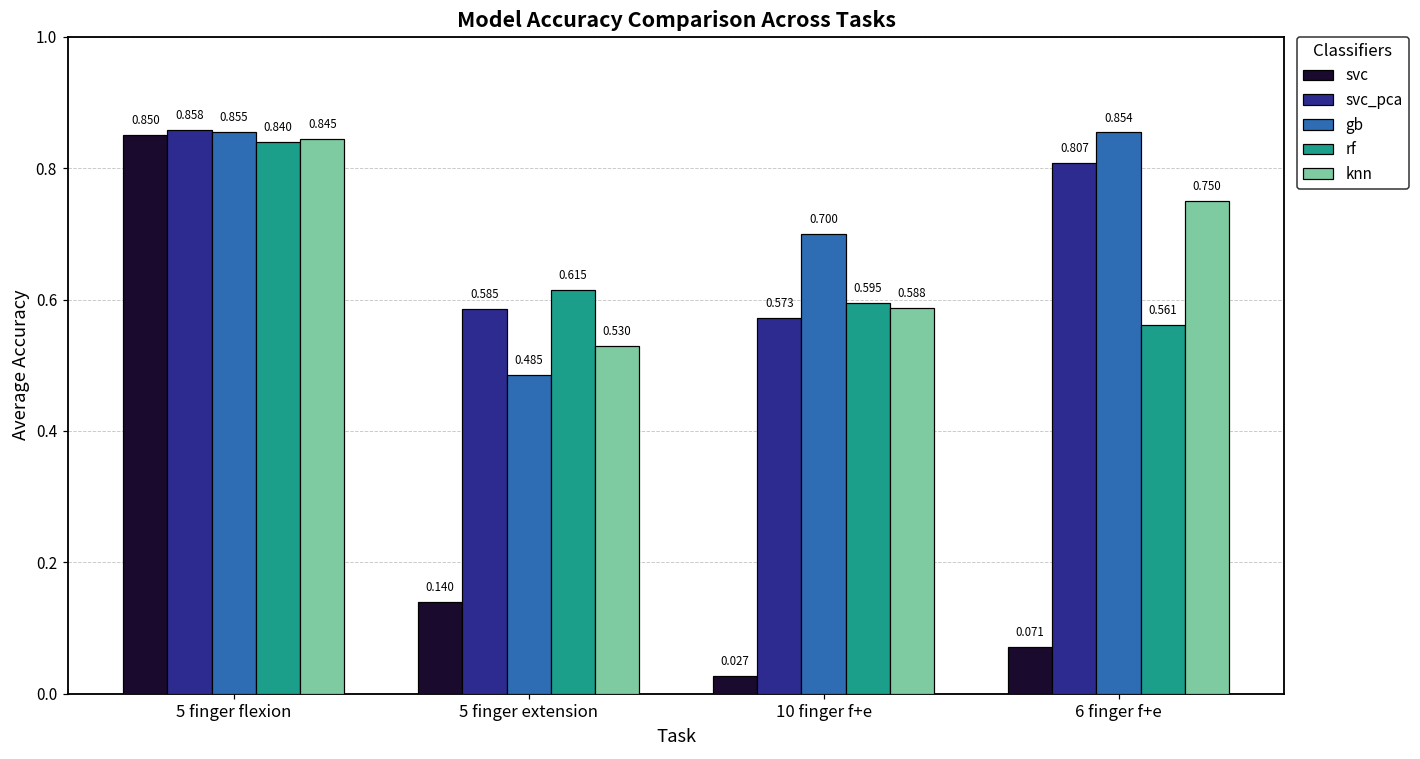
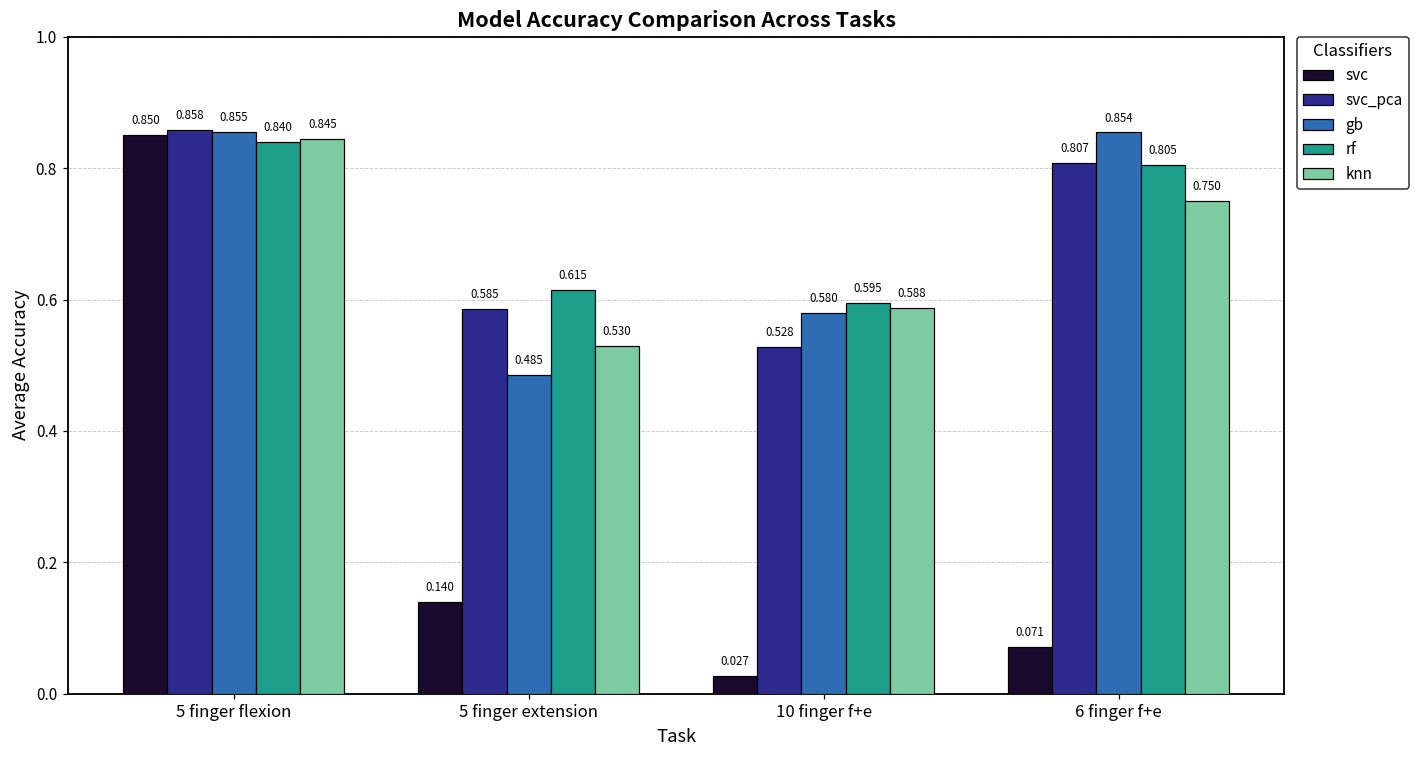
  {
    "svc": {
      "5 finger flexion": 0.850,
      "5 finger extension": 0.140,
      "10 finger f+e": 0.027,
      "6 finger f+e": 0.071
    },
    "svc_pca": {
      "5 finger flexion": 0.858,
      "5 finger extension": 0.585,
-     "10 finger f+e": 0.573,
+     "10 finger f+e": 0.528,
      "6 finger f+e": 0.807
    },
    "gb": {
      "5 finger flexion": 0.855,
      "5 finger extension": 0.485,
-     "10 finger f+e": 0.700,
+     "10 finger f+e": 0.580,
      "6 finger f+e": 0.854
    },
    "rf": {
      "5 finger flexion": 0.840,
      "5 finger extension": 0.615,
      "10 finger f+e": 0.595,
-     "6 finger f+e": 0.561
+     "6 finger f+e": 0.805
    },
    "knn": {
      "5 finger flexion": 0.845,
      "5 finger extension": 0.530,
      "10 finger f+e": 0.588,
      "6 finger f+e": 0.750
    }
  }
